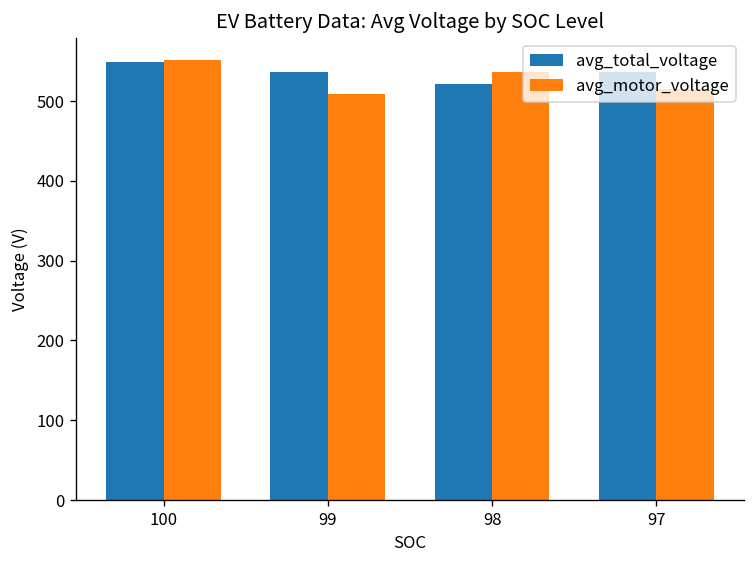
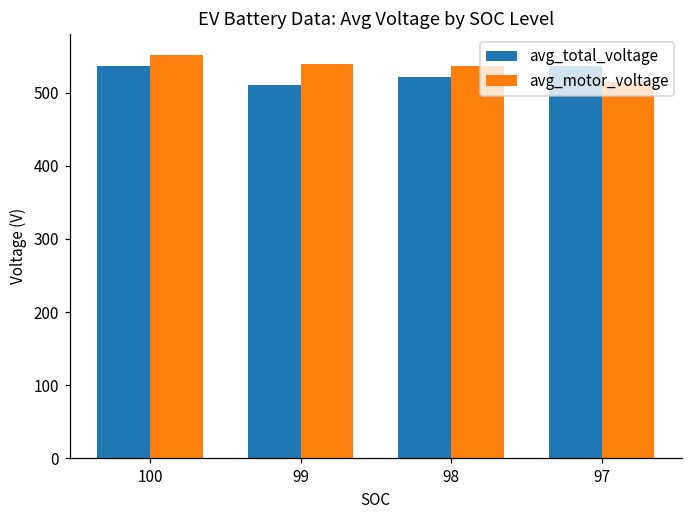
  {
    "avg_total_voltage": {
-     "100": 550,
-     "99": 540,
+     "100": 540,
+     "99": 510,
      "98": 520
    },
    "avg_motor_voltage": {
      "100": 550,
-     "99": 510,
+     "99": 540,
      "98": 540
    }
  }
